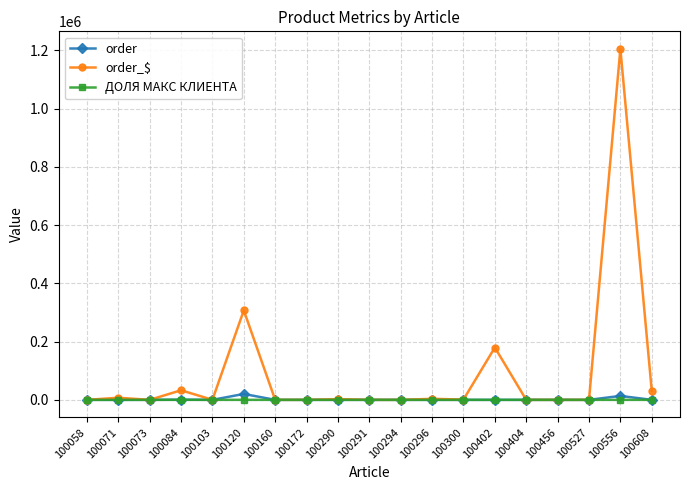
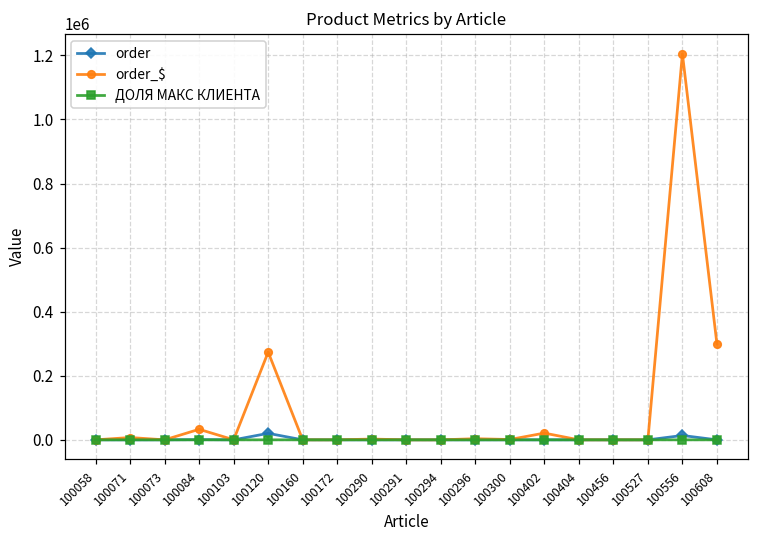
  {
    "order": {
      "100120": 20000,
      "100556": 10000
    },
    "order_$": {
      "100084": 30000,
-     "100120": 310000,
-     "100402": 180000,
+     "100120": 270000,
+     "100402": 20000,
      "100556": 1210000,
-     "100608": 30000
+     "100608": 300000
    },
    "ДОЛЯ МАКС КЛИЕНТА": {
      "100120": 0,
      "100556": 0
    }
  }
